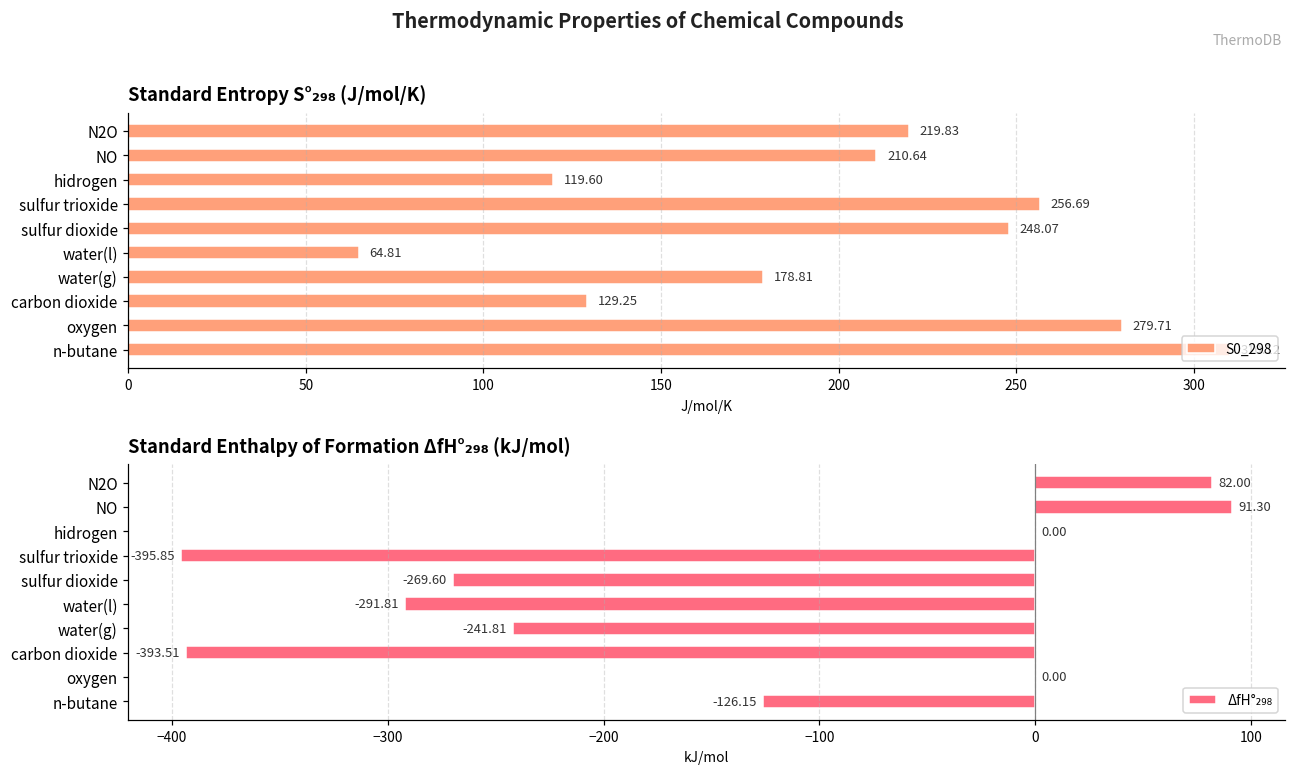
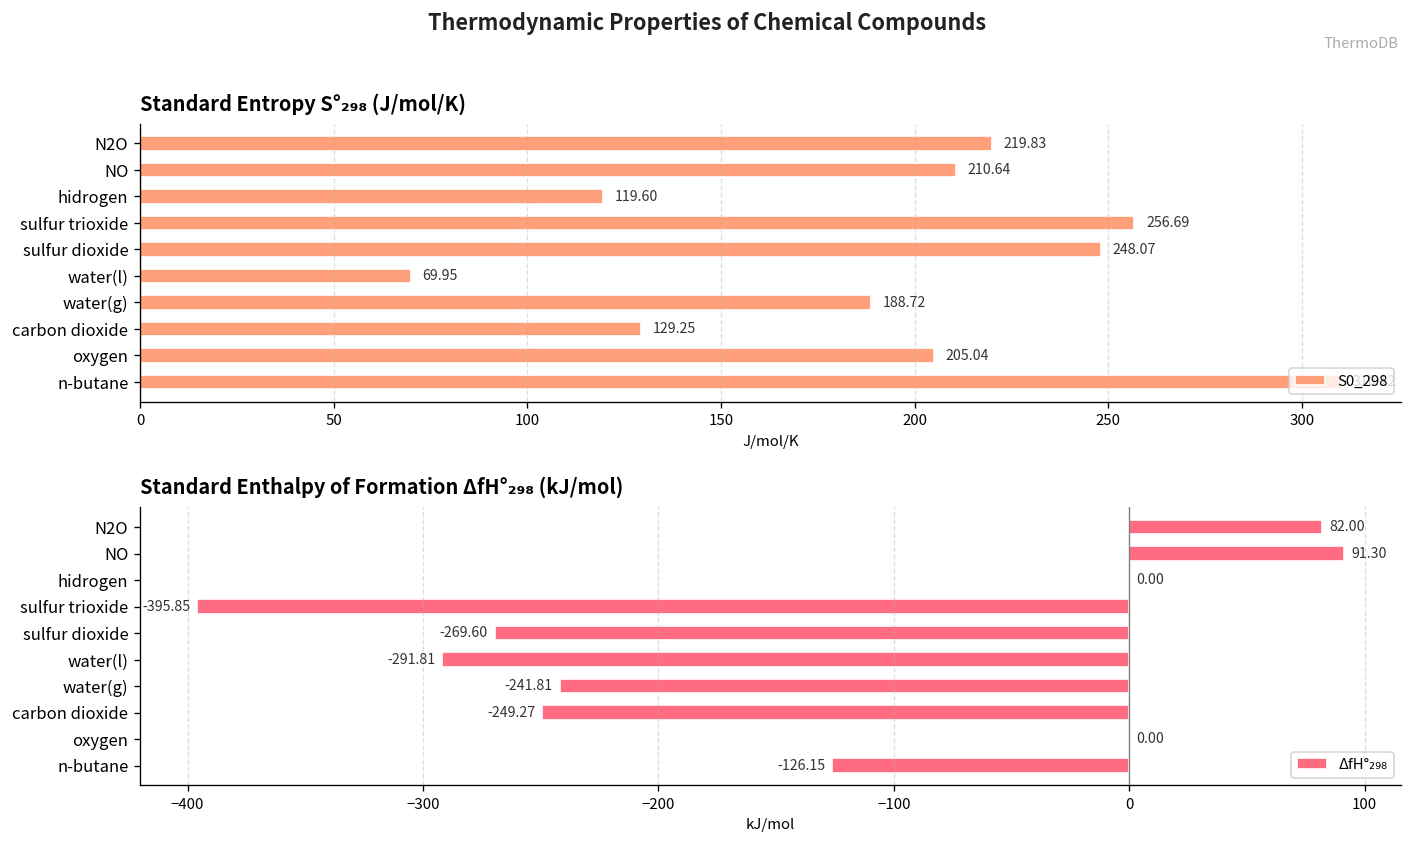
  {
    "Standard Entropy S°₂₉₈ (J/mol/K)": {
      "N2O": 219.83,
      "NO": 210.64,
      "hidrogen": 119.60,
      "sulfur trioxide": 256.69,
      "sulfur dioxide": 248.07,
-     "water(l)": 64.81,
-     "water(g)": 178.81,
+     "water(l)": 69.95,
+     "water(g)": 188.72,
      "carbon dioxide": 129.25,
-     "oxygen": 279.71
+     "oxygen": 205.04
    },
    "Standard Enthalpy of Formation ΔfH°₂₉₈ (kJ/mol)": {
      "N2O": 82.00,
      "NO": 91.30,
      "hidrogen": 0.00,
      "sulfur trioxide": -395.85,
      "sulfur dioxide": -269.60,
      "water(l)": -291.81,
      "water(g)": -241.81,
-     "carbon dioxide": -393.51,
+     "carbon dioxide": -249.27,
      "oxygen": 0.00,
      "n-butane": -126.15
    }
  }
